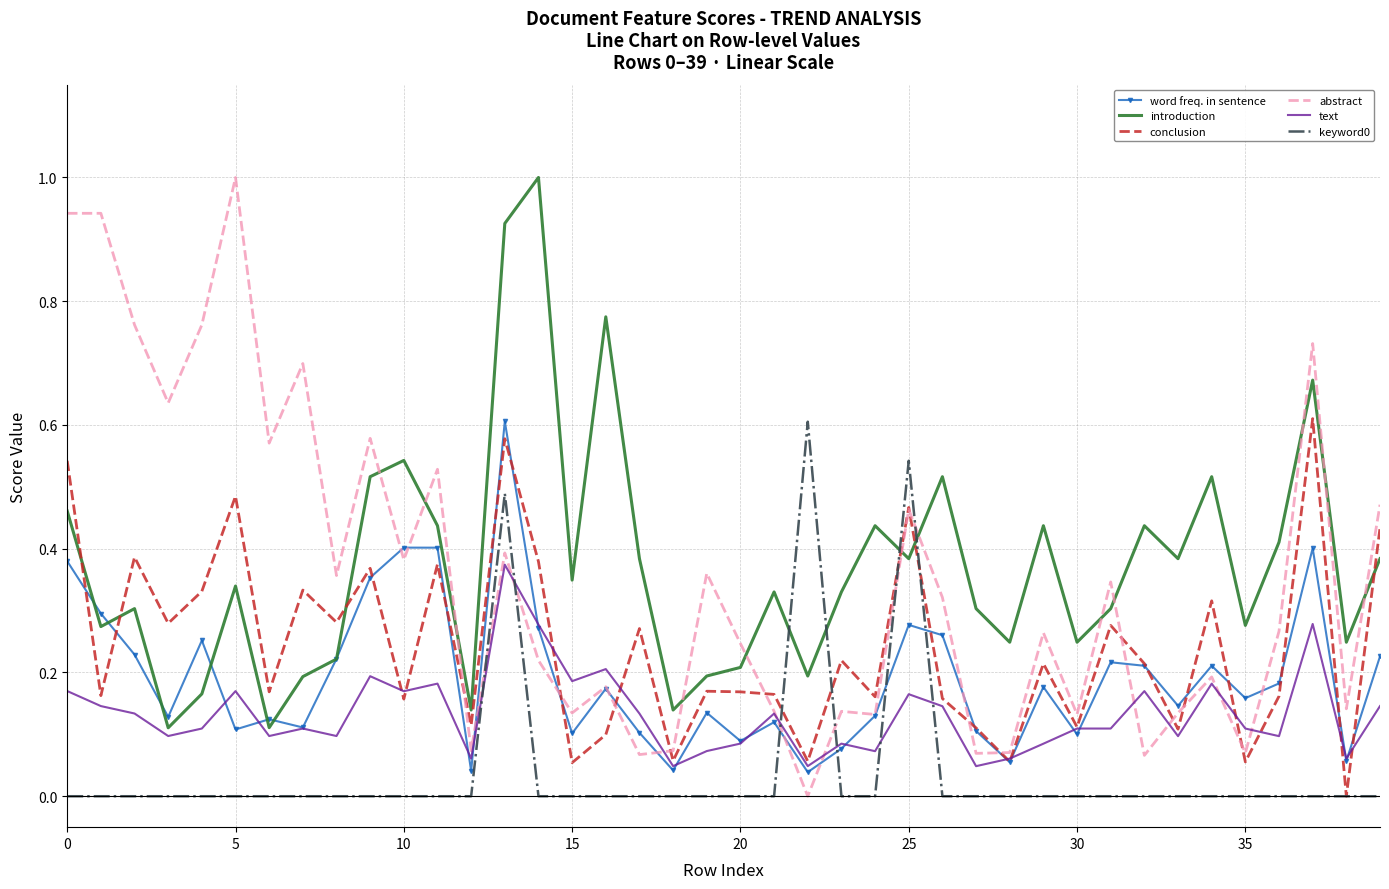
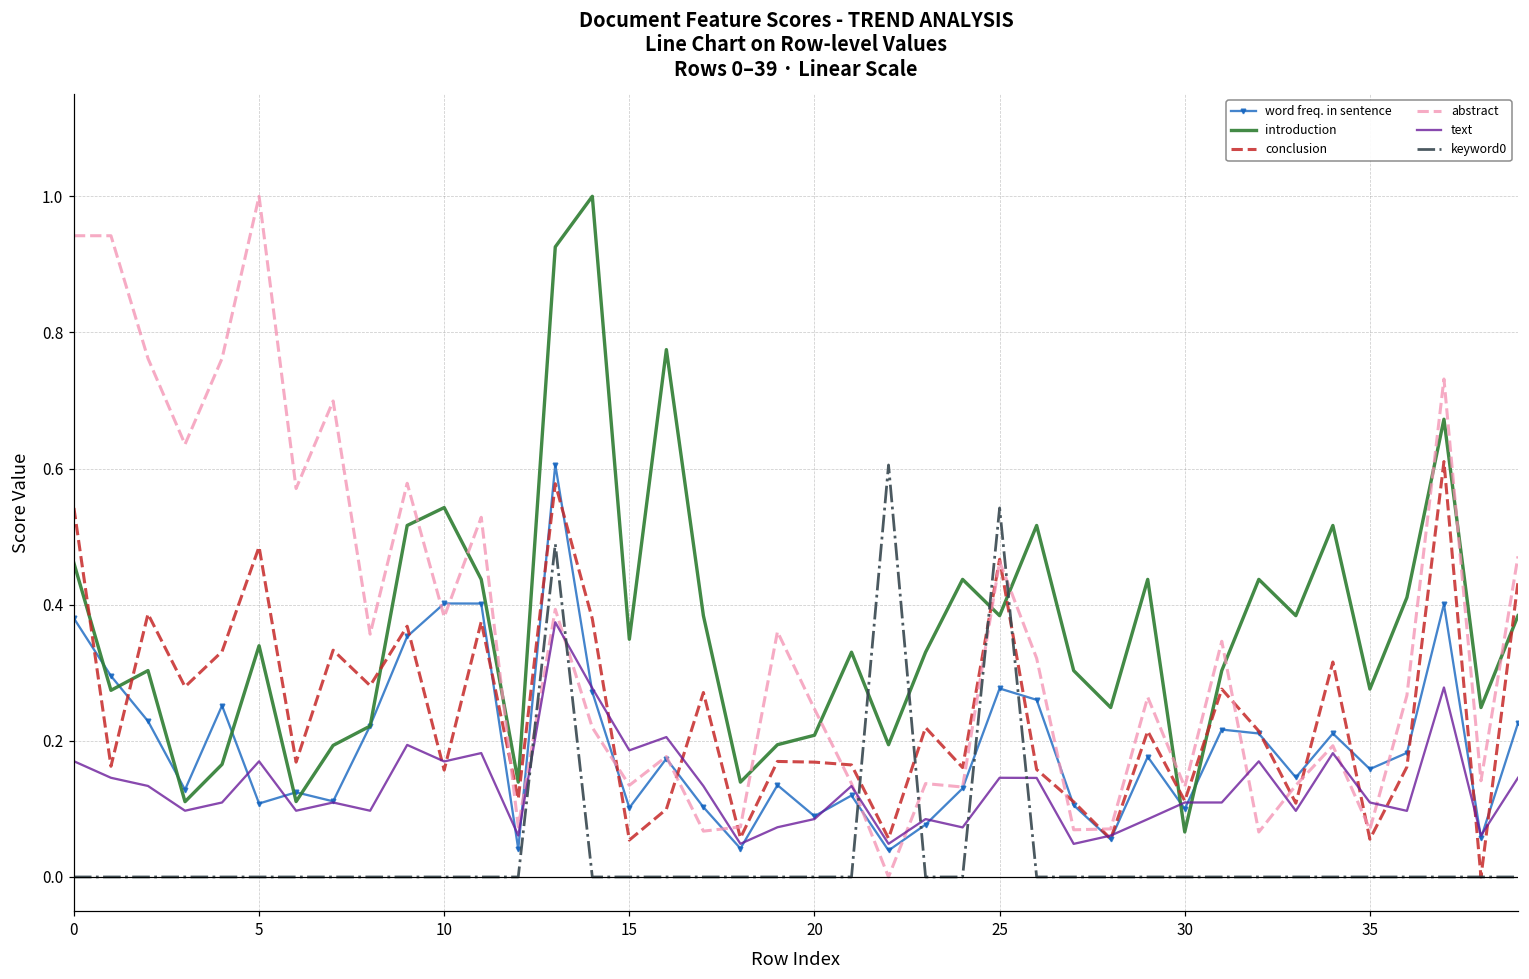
  {
    "word freq. in sentence": {
      "0": 0.38,
      "5": 0.11,
      "10": 0.40,
      "15": 0.10,
      "20": 0.09,
      "25": 0.28,
      "30": 0.10,
      "35": 0.16
    },
    "introduction": {
      "0": 0.46,
      "5": 0.34,
      "10": 0.54,
      "15": 0.35,
      "20": 0.21,
      "25": 0.38,
-     "30": 0.25,
+     "30": 0.07,
      "35": 0.28
    },
    "conclusion": {
      "0": 0.54,
      "5": 0.49,
      "10": 0.16,
      "15": 0.05,
      "20": 0.17,
      "35": 0.06
    },
    "abstract": {
      "0": 0.94,
      "5": 1.00,
      "10": 0.38,
      "15": 0.13,
      "20": 0.25,
      "30": 0.13,
      "35": 0.07
    },
    "text": {
      "0": 0.17,
      "5": 0.17,
      "10": 0.17,
      "15": 0.19,
      "20": 0.09,
-     "25": 0.16,
+     "25": 0.15,
      "35": 0.11
    },
    "keyword0": {
      "0": 0.00,
      "5": 0.00,
      "10": 0.00,
      "15": 0.00,
      "20": 0.00,
      "25": 0.54,
      "30": 0.00,
      "35": 0.00
    }
  }
